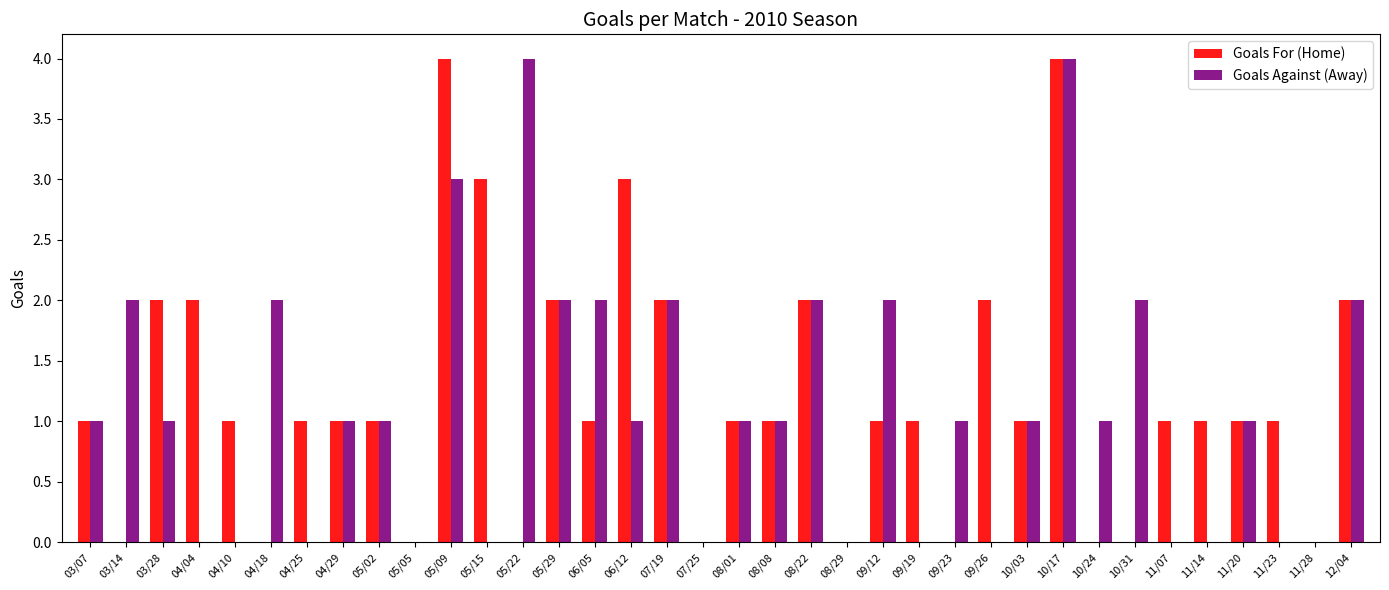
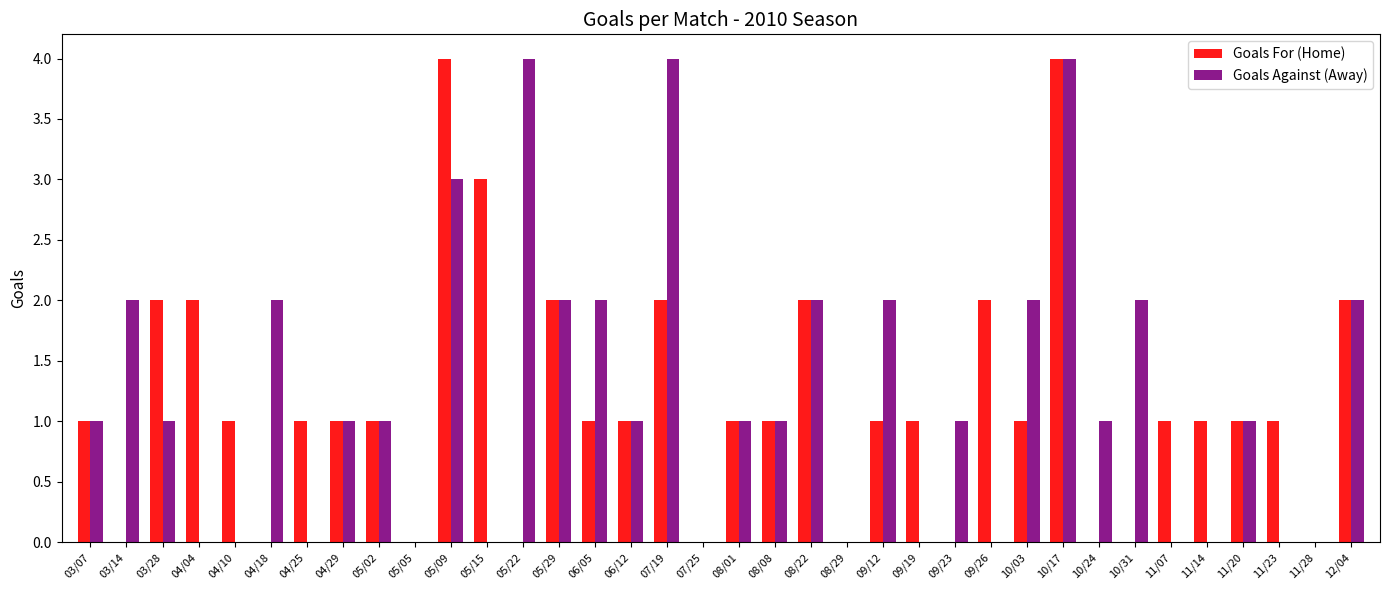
  {
    "Goals For (Home)": {
      "03/07": 1,
      "03/14": 0,
      "03/28": 2,
      "04/04": 2,
      "04/10": 1,
      "04/18": 0,
      "04/25": 1,
      "04/29": 1,
      "05/02": 1,
      "05/05": 0,
      "05/09": 4,
      "05/15": 3,
      "05/22": 0,
      "05/29": 2,
      "06/05": 1,
-     "06/12": 3,
+     "06/12": 1,
      "07/19": 2,
      "07/25": 0,
      "08/01": 1,
      "08/08": 1,
      "08/22": 2,
      "08/29": 0,
      "09/12": 1,
      "09/19": 1,
      "09/23": 0,
      "09/26": 2,
      "10/03": 1,
      "10/17": 4,
      "10/24": 0,
      "10/31": 0,
      "11/07": 1,
      "11/14": 1,
      "11/20": 1,
      "11/23": 1,
      "11/28": 0,
      "12/04": 2
    },
    "Goals Against (Away)": {
      "03/07": 1,
      "03/14": 2,
      "03/28": 1,
      "04/04": 0,
      "04/10": 0,
      "04/18": 2,
      "04/25": 0,
      "04/29": 1,
      "05/02": 1,
      "05/05": 0,
      "05/09": 3,
      "05/15": 0,
      "05/22": 4,
      "05/29": 2,
      "06/05": 2,
      "06/12": 1,
-     "07/19": 2,
+     "07/19": 4,
      "07/25": 0,
      "08/01": 1,
      "08/08": 1,
      "08/22": 2,
      "08/29": 0,
      "09/12": 2,
      "09/19": 0,
      "09/23": 1,
      "09/26": 0,
-     "10/03": 1,
+     "10/03": 2,
      "10/17": 4,
      "10/24": 1,
      "10/31": 2,
      "11/07": 0,
      "11/14": 0,
      "11/20": 1,
      "11/23": 0,
      "11/28": 0,
      "12/04": 2
    }
  }
